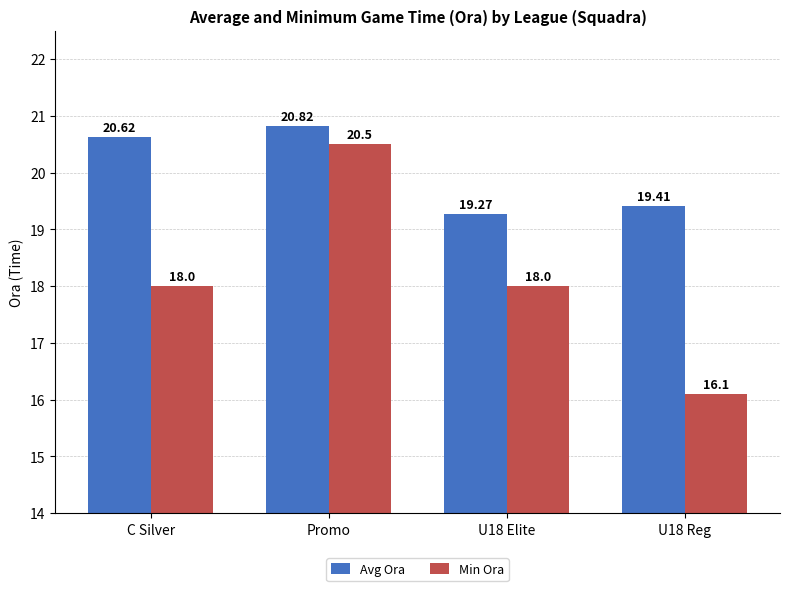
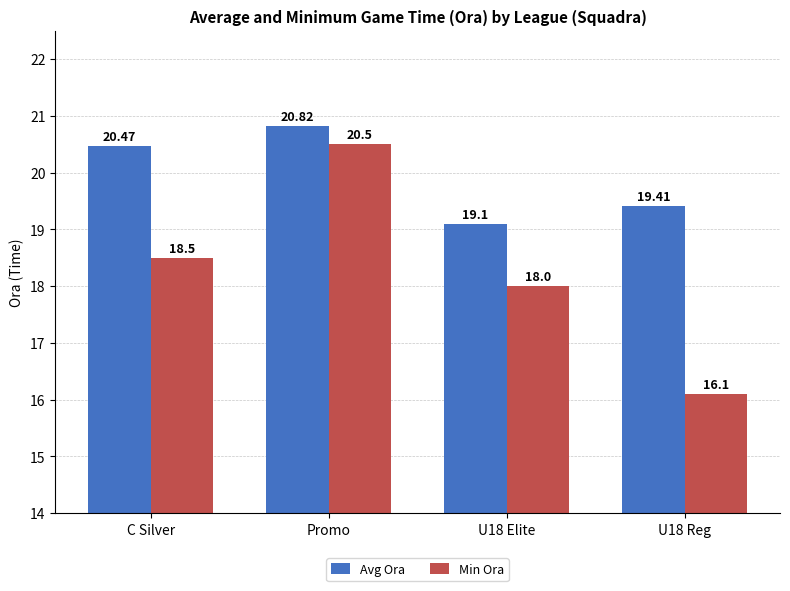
  {
    "Avg Ora": {
-     "C Silver": 20.62,
+     "C Silver": 20.47,
      "Promo": 20.82,
-     "U18 Elite": 19.27,
+     "U18 Elite": 19.1,
      "U18 Reg": 19.41
    },
    "Min Ora": {
-     "C Silver": 18.0,
+     "C Silver": 18.5,
      "Promo": 20.5,
      "U18 Elite": 18.0,
      "U18 Reg": 16.1
    }
  }
